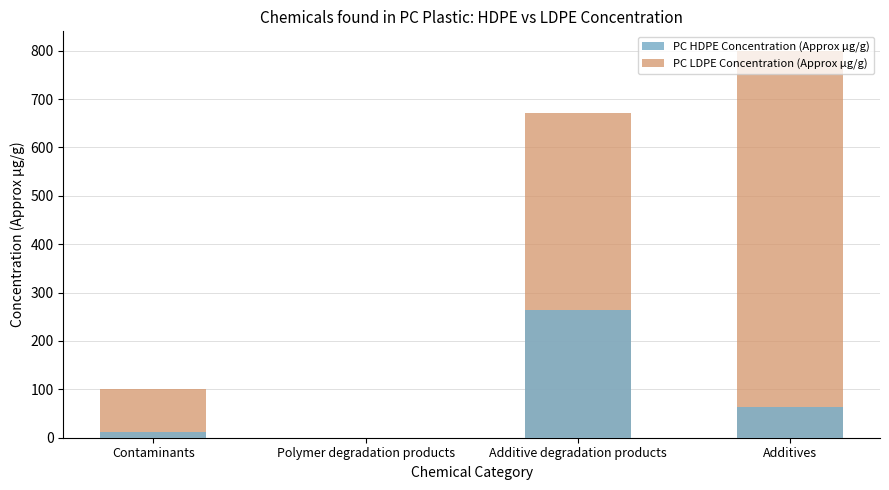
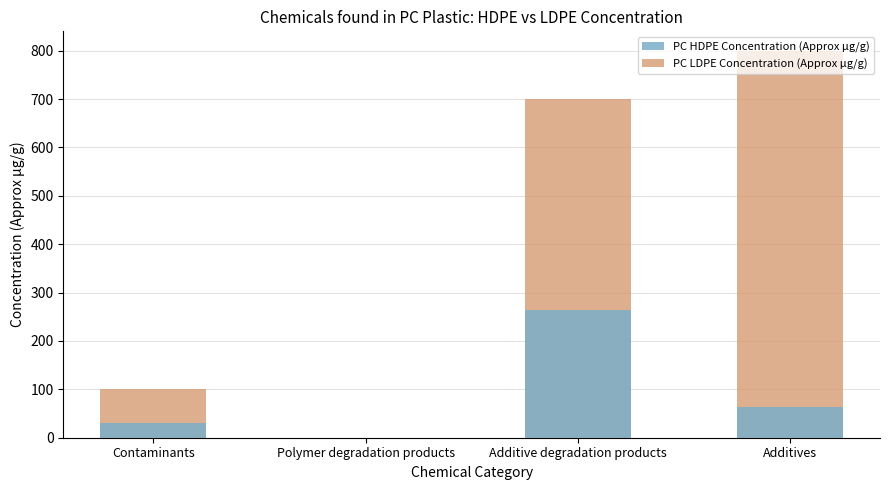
  {
    "PC HDPE Concentration (Approx μg/g)": {
-     "Contaminants": 10,
+     "Contaminants": 30,
      "Polymer degradation products": 0
    },
    "PC LDPE Concentration (Approx μg/g)": {
      "Contaminants": 100,
      "Polymer degradation products": 0,
-     "Additive degradation products": 670
+     "Additive degradation products": 700
    }
  }
